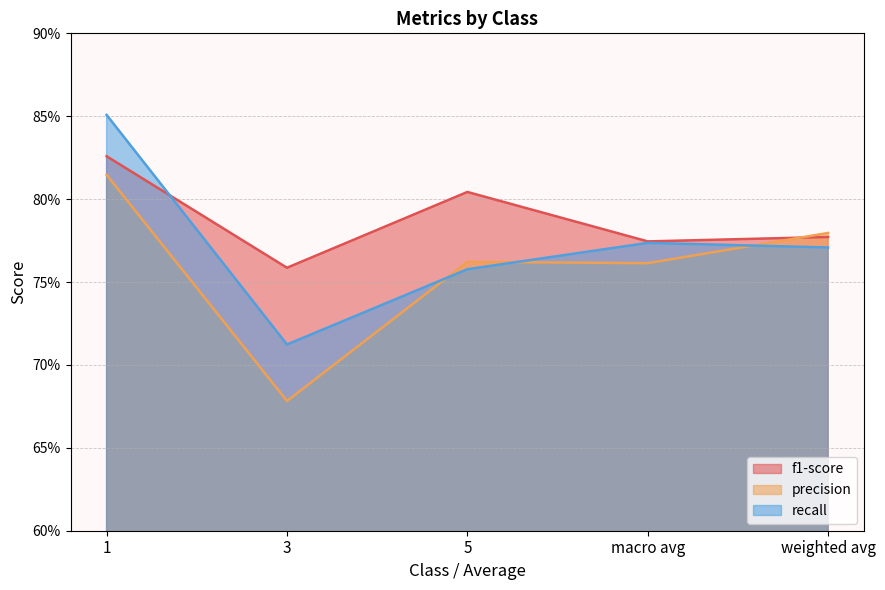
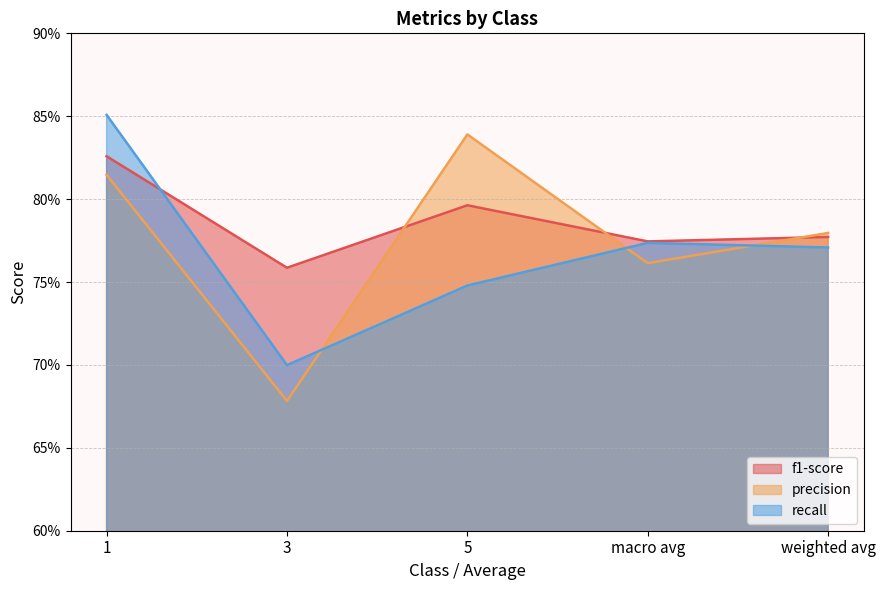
  {
    "f1-score": {
      "1": "82.6%",
      "3": "75.9%",
-     "5": "80.4%",
+     "5": "79.6%",
      "weighted avg": "77.7%"
    },
    "precision": {
      "1": "81.5%",
      "3": "67.8%",
-     "5": "76.2%",
+     "5": "83.9%",
      "macro avg": "76.1%",
      "weighted avg": "78.0%"
    },
    "recall": {
      "1": "85.1%",
-     "3": "71.2%",
-     "5": "75.8%",
+     "3": "70.0%",
+     "5": "74.8%",
      "weighted avg": "77.1%"
    }
  }
